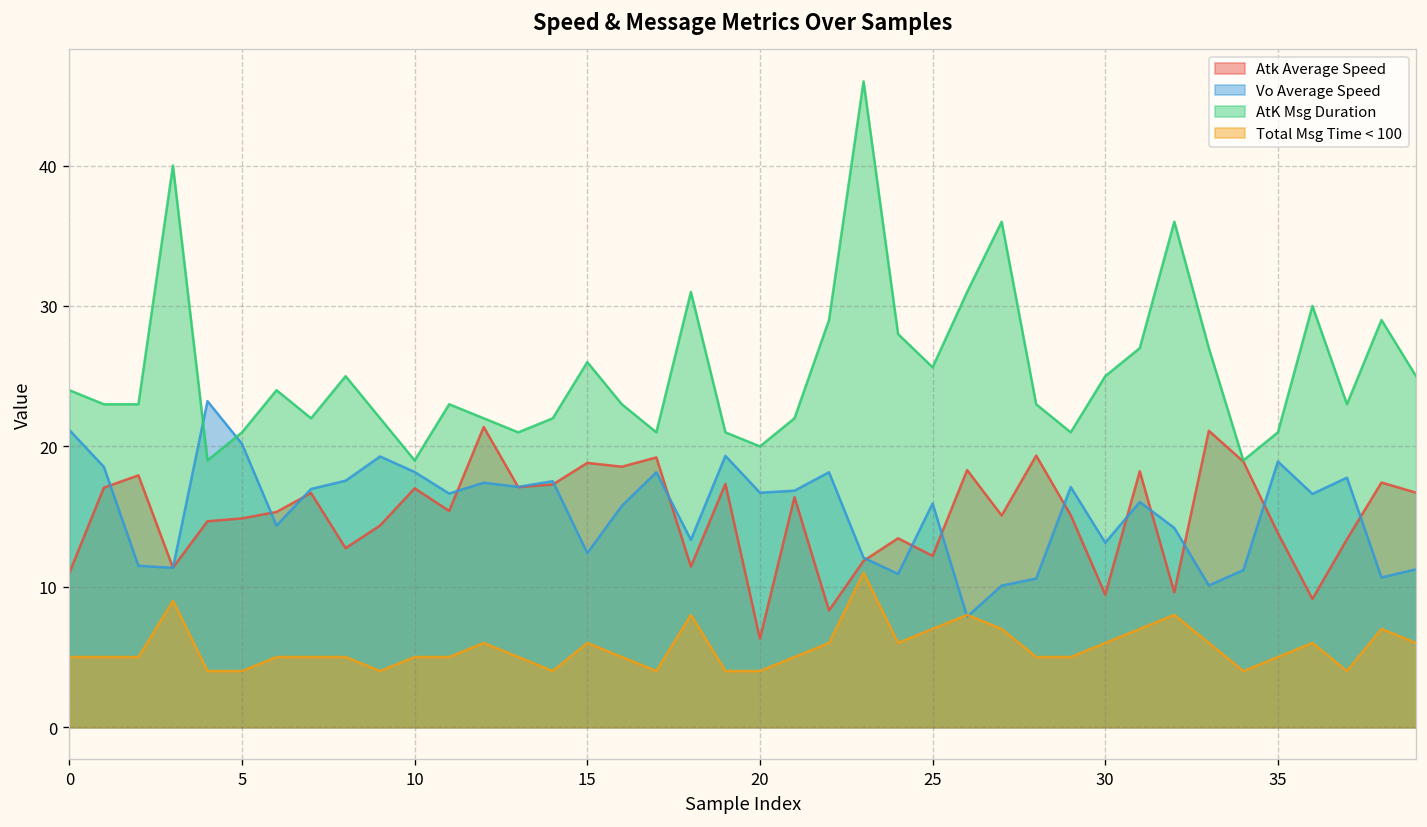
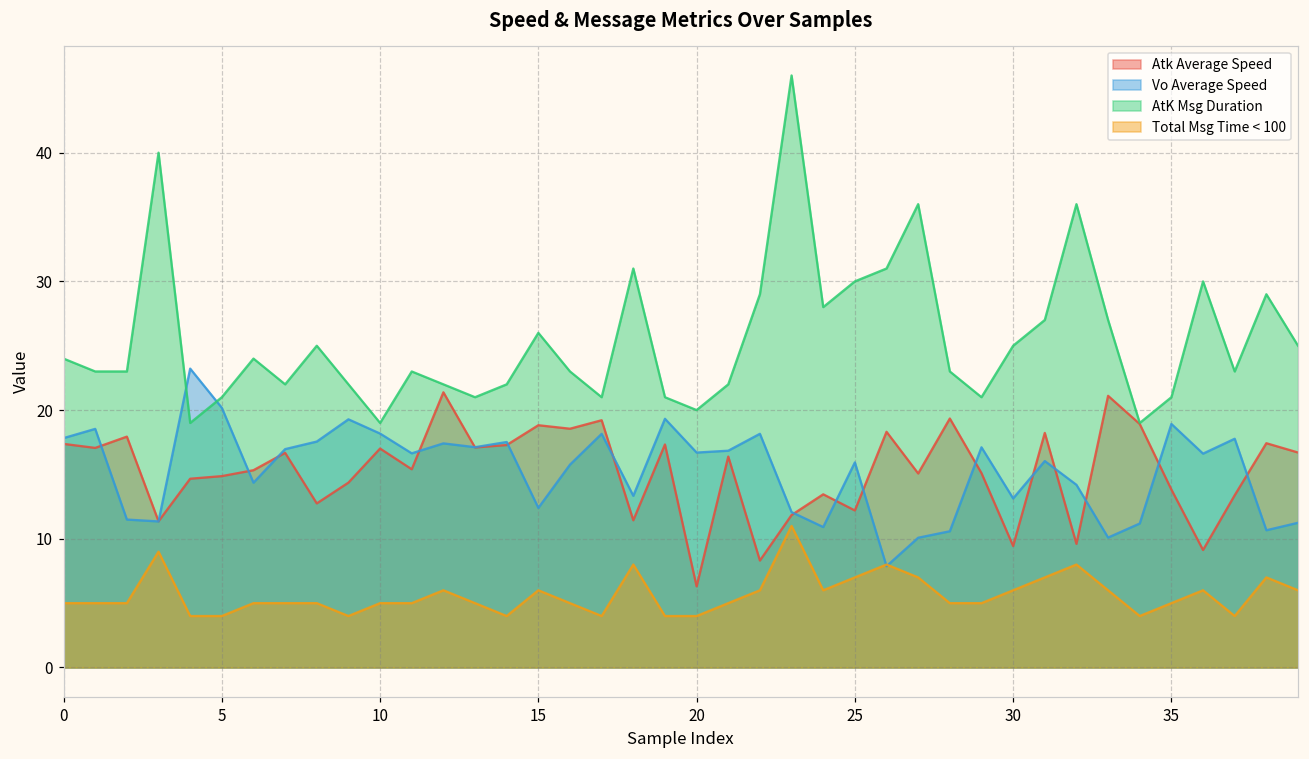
  {
    "Atk Average Speed": {
-     "0": 11.0,
+     "0": 17.4,
      "5": 14.9,
      "10": 17.0,
      "15": 18.8,
      "20": 6.3,
      "25": 12.2,
      "30": 9.4,
      "35": 13.8
    },
    "Vo Average Speed": {
-     "0": 21.2,
+     "0": 17.8,
      "5": 20.2,
      "10": 18.2,
      "15": 12.4,
      "20": 16.7,
      "25": 15.9,
      "30": 13.1,
      "35": 18.9
    },
    "AtK Msg Duration": {
      "0": 24.0,
      "5": 21.0,
      "10": 19.0,
      "15": 26.0,
      "20": 20.0,
-     "25": 25.6,
+     "25": 30.0,
      "30": 25.0,
      "35": 21.0
    },
    "Total Msg Time < 100": {
      "0": 5.0,
      "5": 4.0,
      "10": 5.0,
      "15": 6.0,
      "20": 4.0,
      "25": 7.0,
      "30": 6.0,
      "35": 5.0
    }
  }
